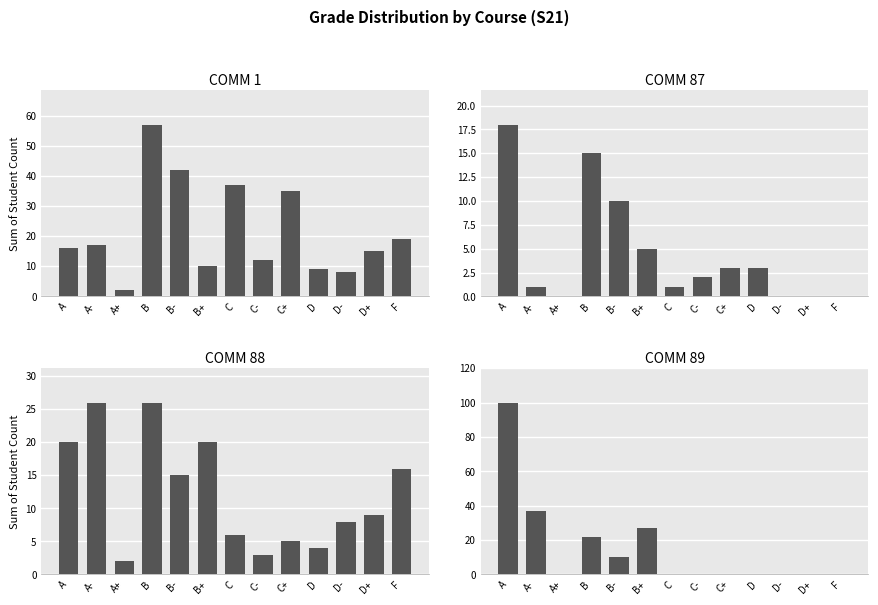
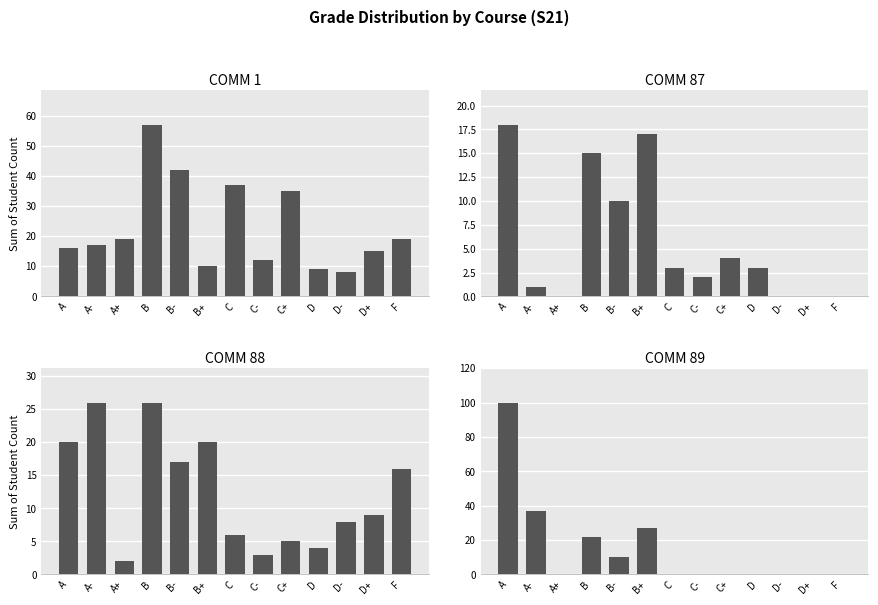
  {
    "COMM 1": {
      "A": 16,
      "A-": 17,
-     "A+": 2,
+     "A+": 19,
      "B": 57,
      "B-": 42,
      "B+": 10,
      "C": 37,
      "C-": 12,
      "C+": 35,
      "D": 9,
      "D-": 8,
      "D+": 15,
      "F": 19
    },
    "COMM 87": {
      "A": 18,
      "A-": 1,
      "A+": 0,
      "B": 15,
      "B-": 10,
-     "B+": 5,
-     "C": 1,
+     "B+": 17,
+     "C": 3,
      "C-": 2,
-     "C+": 3,
+     "C+": 4,
      "D": 3,
      "D-": 0,
      "D+": 0,
      "F": 0
    },
    "COMM 88": {
      "A": 20,
      "A-": 26,
      "A+": 2,
      "B": 26,
-     "B-": 15,
+     "B-": 17,
      "B+": 20,
      "C": 6,
      "C-": 3,
      "C+": 5,
      "D": 4,
      "D-": 8,
      "D+": 9,
      "F": 16
    },
    "COMM 89": {
      "A": 100,
      "A-": 37,
      "A+": 0,
      "B": 22,
      "B-": 10,
      "B+": 27,
      "C": 0,
      "C-": 0,
      "C+": 0,
      "D": 0,
      "D-": 0,
      "D+": 0,
      "F": 0
    }
  }
